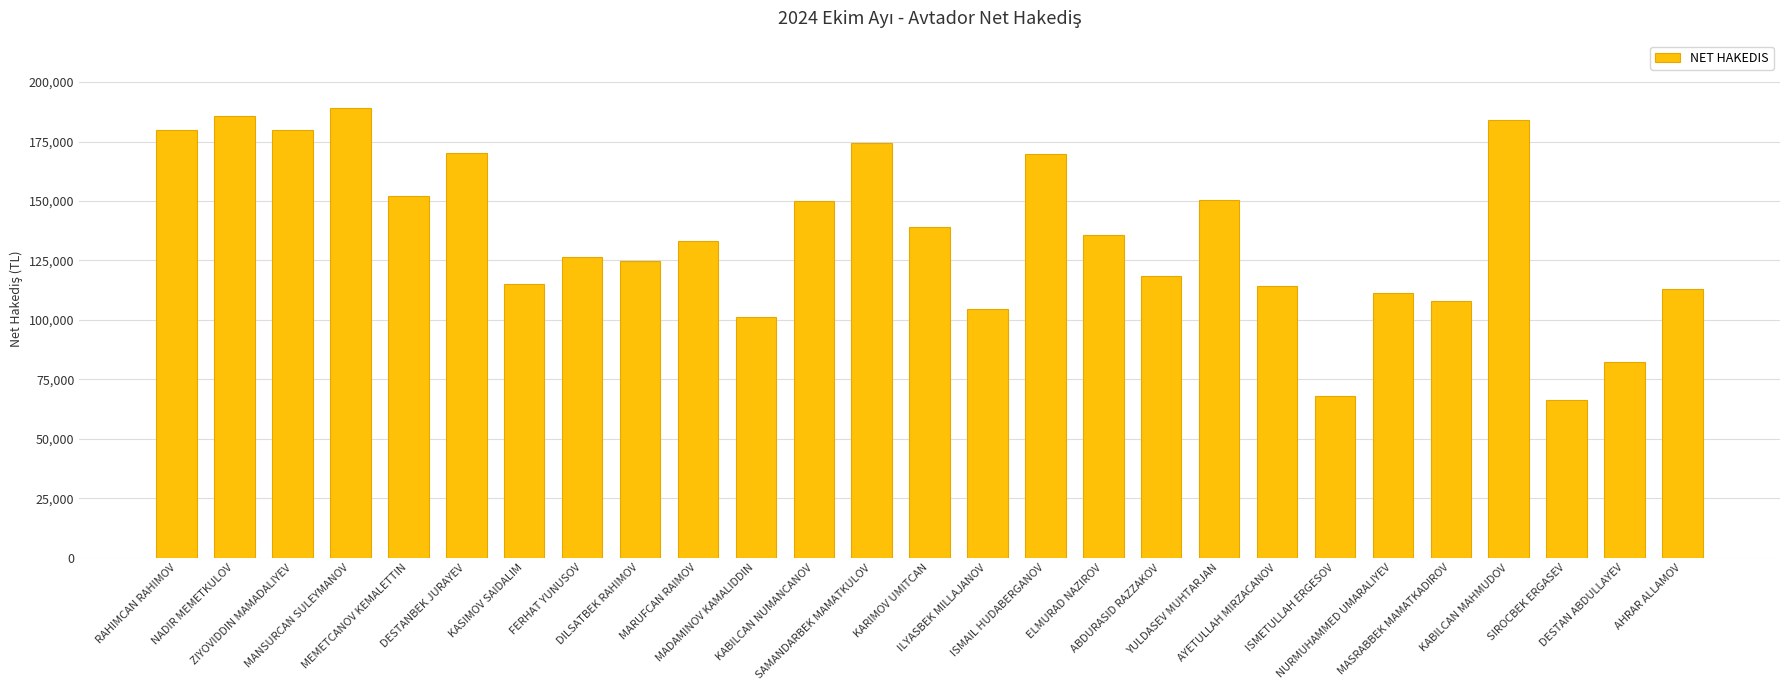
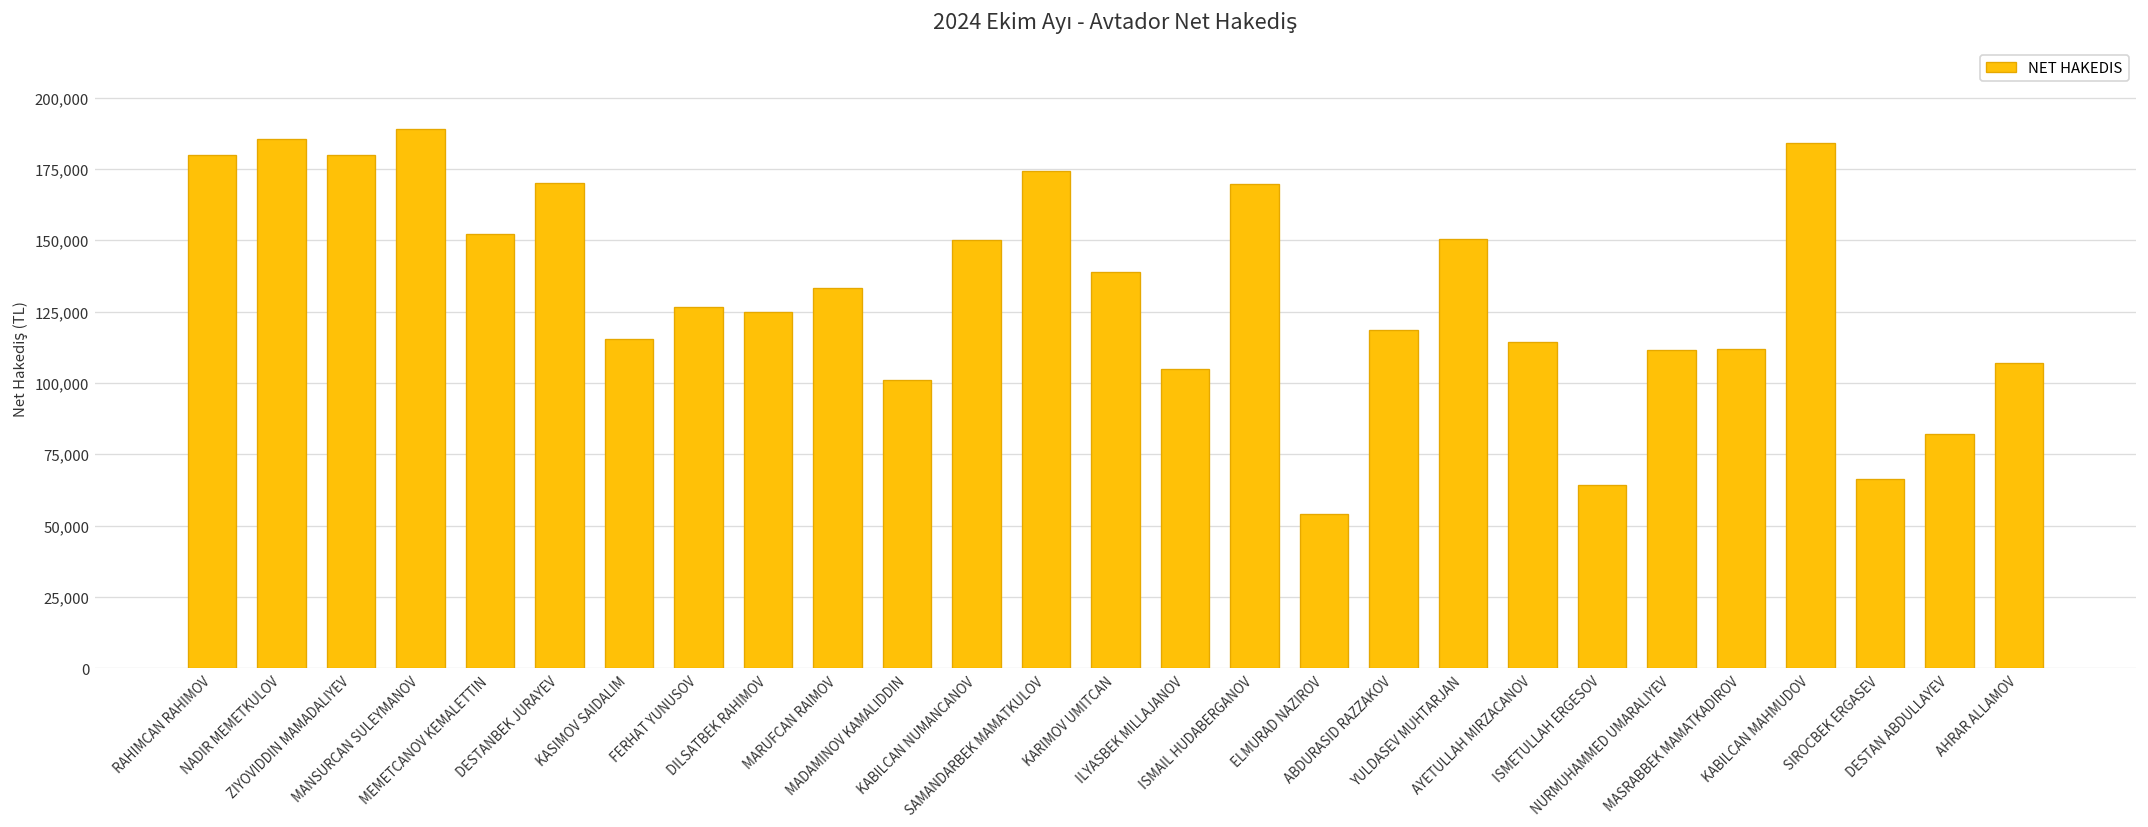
  {
    "RAHIMCAN RAHIMOV": "180,000",
    "NADIR MEMETKULOV": "186,000",
    "ZIYOVIDDIN MAMADALIYEV": "180,000",
    "MANSURCAN SULEYMANOV": "189,000",
    "MEMETCANOV KEMALETTIN": "152,000",
    "DESTANBEK JURAYEV": "170,000",
    "KASIMOV SAIDALIM": "115,000",
    "FERHAT YUNUSOV": "126,000",
    "DILSATBEK RAHIMOV": "125,000",
    "MARUFCAN RAIMOV": "133,000",
    "MADAMINOV KAMALIDDIN": "101,000",
    "KABILCAN NUMANCANOV": "150,000",
    "SAMANDARBEK MAMATKULOV": "174,000",
    "KARIMOV UMITCAN": "139,000",
    "ILYASBEK MILLAJANOV": "105,000",
    "ISMAIL HUDABERGANOV": "170,000",
-   "ELMURAD NAZIROV": "136,000",
+   "ELMURAD NAZIROV": "54,000",
    "ABDURASID RAZZAKOV": "119,000",
    "YULDASEV MUHTARJAN": "150,000",
    "AYETULLAH MIRZACANOV": "114,000",
-   "ISMETULLAH ERGESOV": "68,000",
+   "ISMETULLAH ERGESOV": "64,000",
    "NURMUHAMMED UMARALIYEV": "111,000",
-   "MASRABBEK MAMATKADIROV": "108,000",
+   "MASRABBEK MAMATKADIROV": "112,000",
    "KABILCAN MAHMUDOV": "184,000",
    "SIROCBEK ERGASEV": "66,000",
    "DESTAN ABDULLAYEV": "82,000",
-   "AHRAR ALLAMOV": "113,000"
+   "AHRAR ALLAMOV": "107,000"
  }
